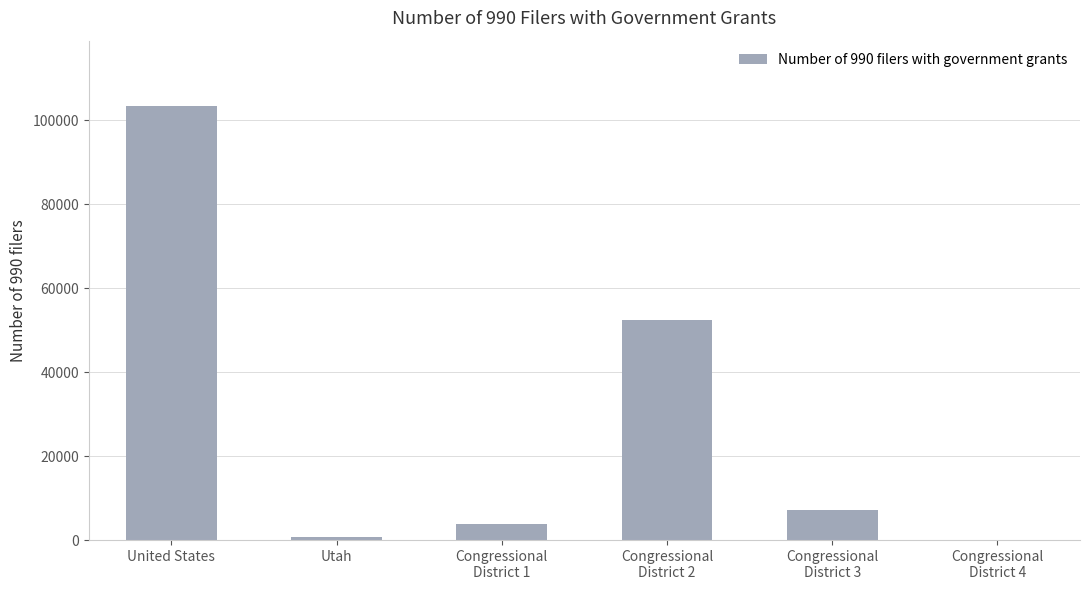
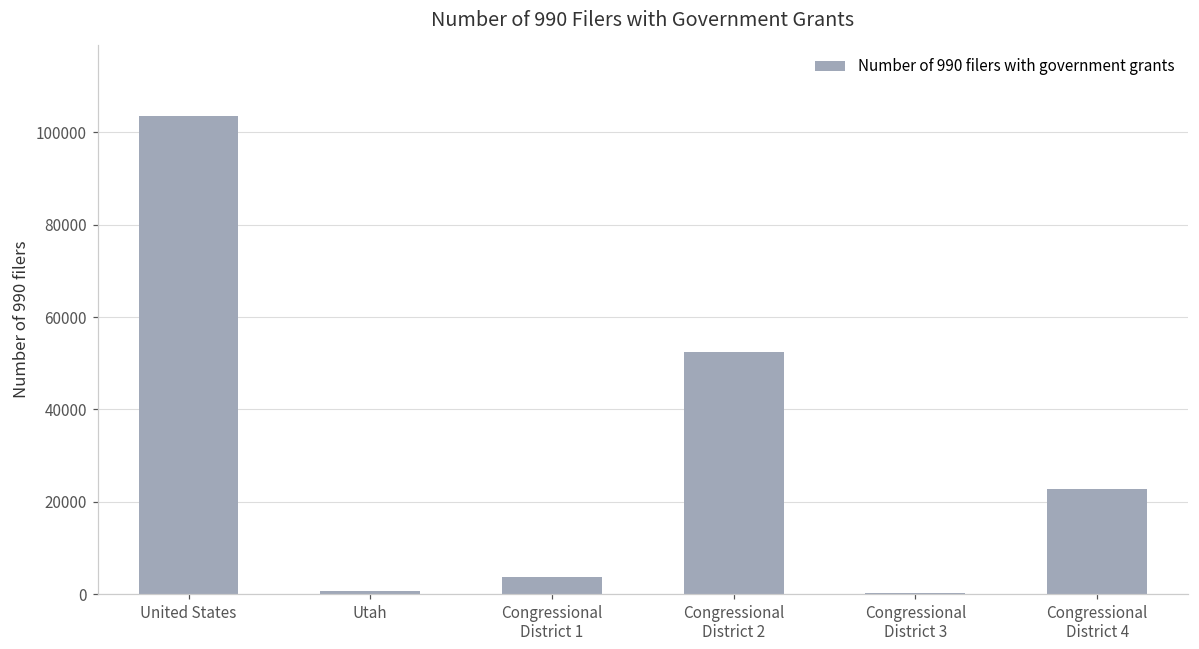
  {
    "United States": 103000,
    "Utah": 1000,
    "Congressional District 1": 4000,
    "Congressional District 2": 52000,
-   "Congressional District 3": 7000,
-   "Congressional District 4": 0
+   "Congressional District 3": 0,
+   "Congressional District 4": 23000
  }
